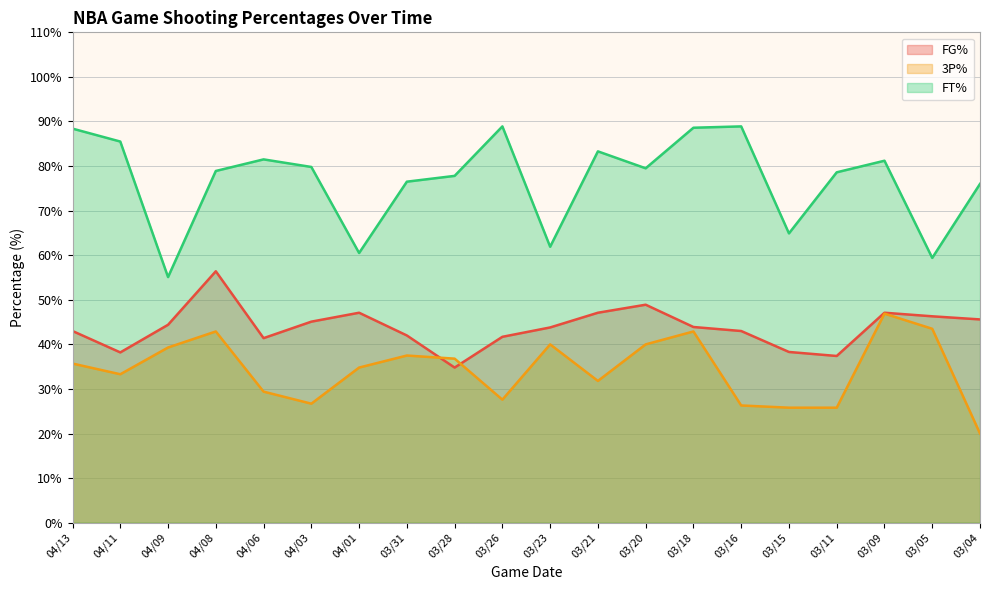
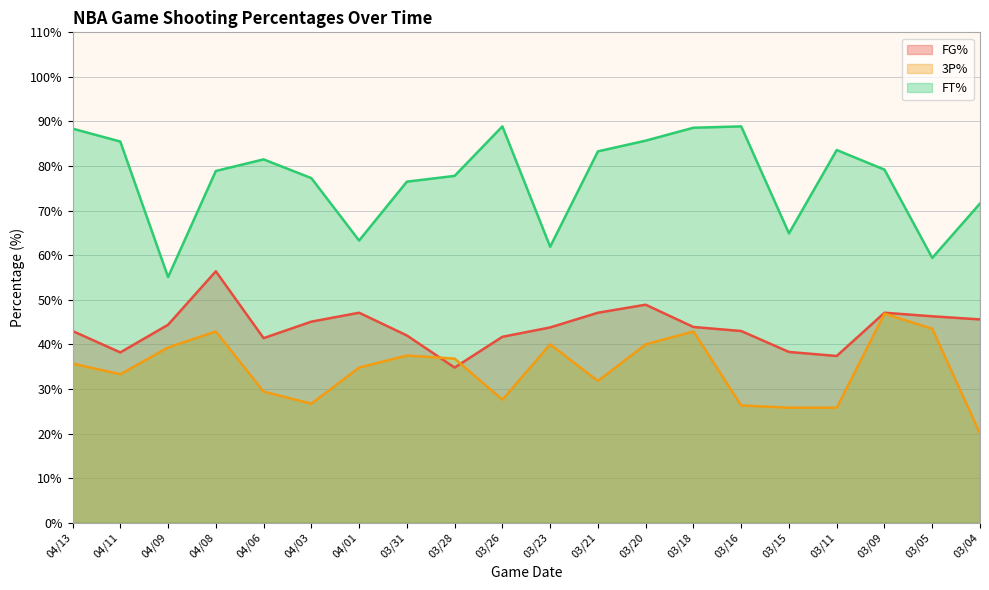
  {
    "FT%": {
      "04/13": "88%",
      "04/11": "86%",
      "04/09": "55%",
      "04/08": "79%",
      "04/06": "82%",
-     "04/03": "80%",
-     "04/01": "61%",
+     "04/03": "77%",
+     "04/01": "63%",
      "03/31": "77%",
      "03/28": "78%",
      "03/26": "89%",
      "03/23": "62%",
      "03/21": "83%",
-     "03/20": "80%",
+     "03/20": "86%",
      "03/18": "89%",
      "03/16": "89%",
      "03/15": "65%",
-     "03/11": "79%",
-     "03/09": "81%",
+     "03/11": "84%",
+     "03/09": "79%",
      "03/05": "59%",
-     "03/04": "76%"
+     "03/04": "72%"
    }
  }
